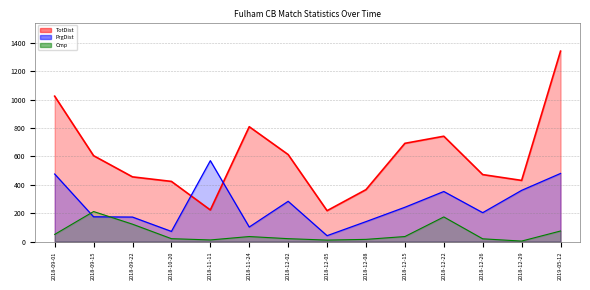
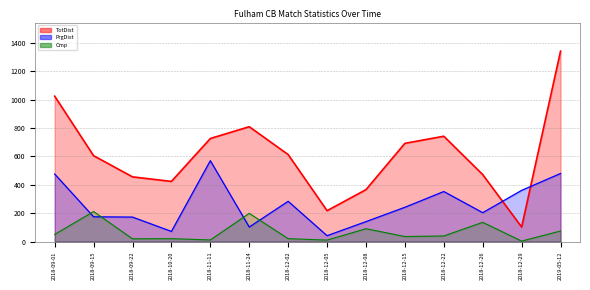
  {
    "TotDist": {
      "2018-09-01": 1020,
      "2018-09-15": 610,
      "2018-09-22": 460,
      "2018-10-20": 420,
-     "2018-11-11": 220,
+     "2018-11-11": 730,
      "2018-11-24": 810,
      "2018-12-02": 610,
      "2018-12-05": 220,
      "2018-12-08": 370,
      "2018-12-15": 690,
      "2018-12-22": 740,
      "2018-12-26": 470,
-     "2018-12-29": 430,
+     "2018-12-29": 100,
      "2019-05-12": 1340
    },
    "PrgDist": {
      "2018-09-01": 480,
      "2018-09-15": 180,
      "2018-09-22": 170,
      "2018-10-20": 70,
      "2018-11-11": 570,
      "2018-11-24": 100,
      "2018-12-02": 280,
      "2018-12-05": 40,
      "2018-12-08": 140,
      "2018-12-15": 240,
      "2018-12-22": 350,
      "2018-12-26": 200,
      "2018-12-29": 360,
      "2019-05-12": 480
    },
    "Cmp": {
      "2018-09-01": 50,
      "2018-09-15": 210,
-     "2018-09-22": 120,
+     "2018-09-22": 20,
      "2018-10-20": 20,
      "2018-11-11": 10,
-     "2018-11-24": 40,
+     "2018-11-24": 200,
      "2018-12-02": 20,
      "2018-12-05": 10,
-     "2018-12-08": 20,
+     "2018-12-08": 90,
      "2018-12-15": 40,
-     "2018-12-22": 170,
-     "2018-12-26": 20,
+     "2018-12-22": 40,
+     "2018-12-26": 140,
      "2018-12-29": 0,
      "2019-05-12": 80
    }
  }
